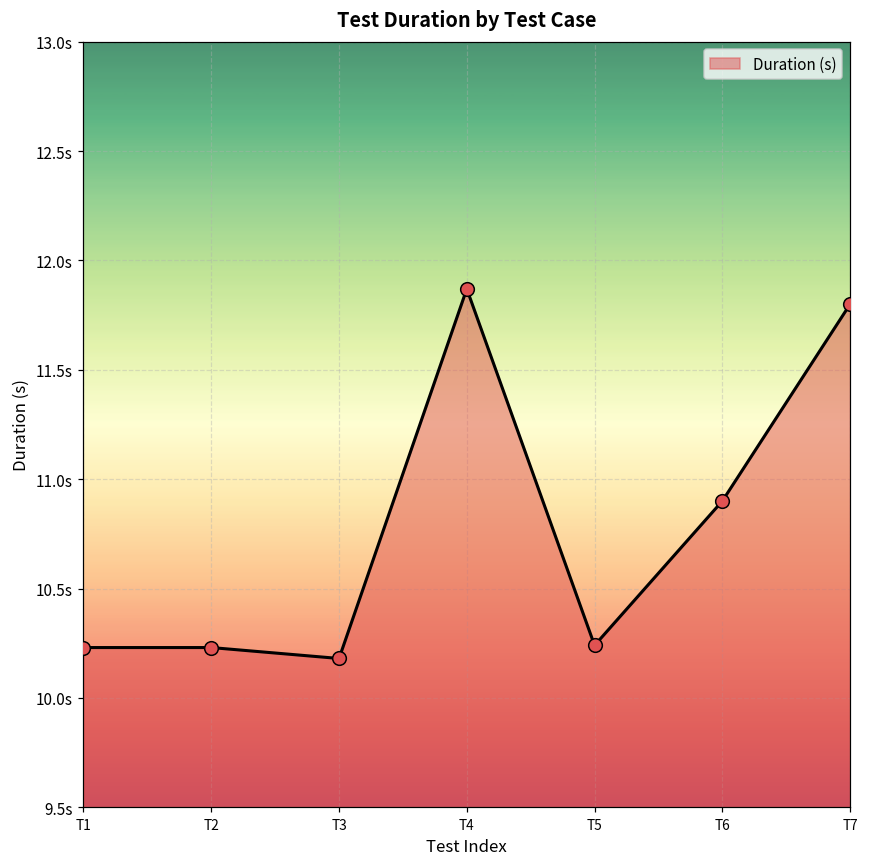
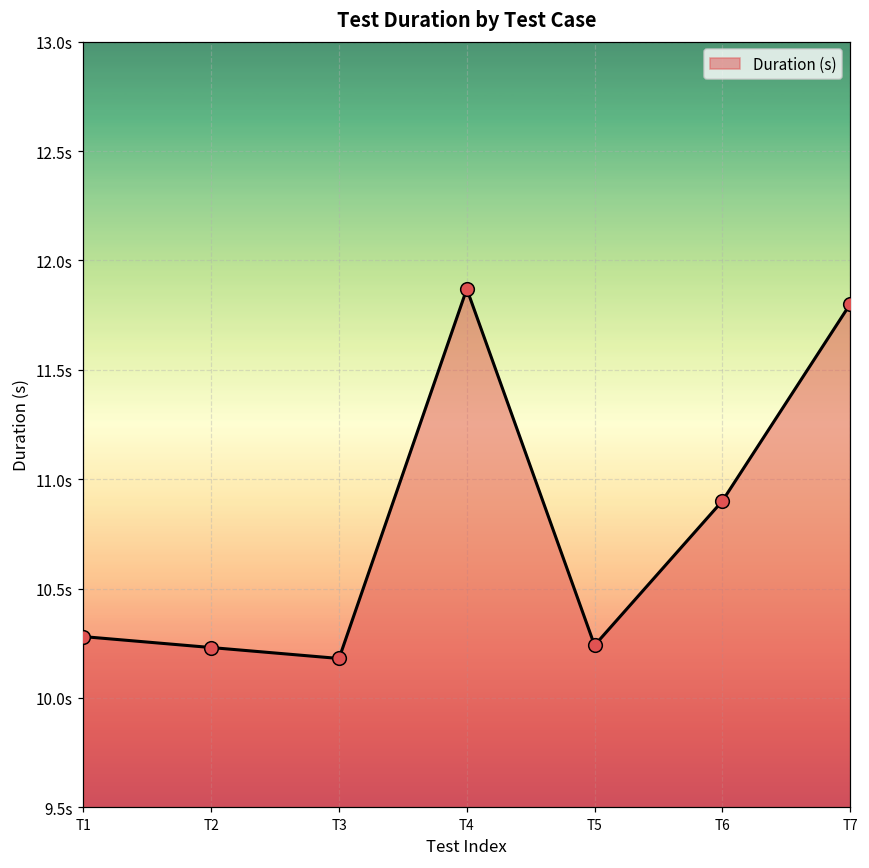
  {
-   "T1": "10.23s",
+   "T1": "10.28s",
    "T2": "10.23s",
    "T3": "10.18s",
    "T4": "11.87s",
    "T5": "10.24s",
    "T6": "10.90s",
    "T7": "11.80s"
  }
